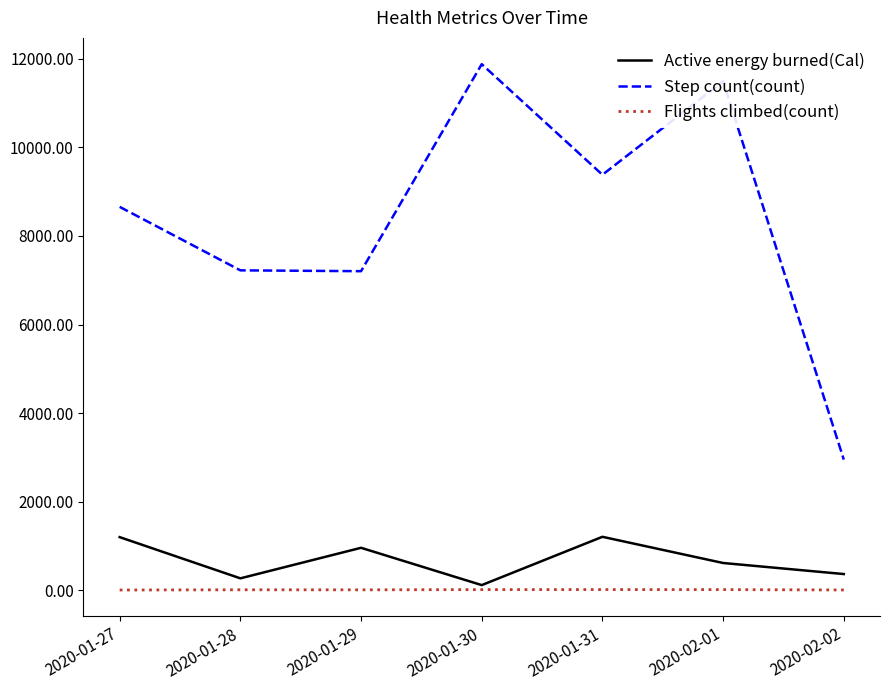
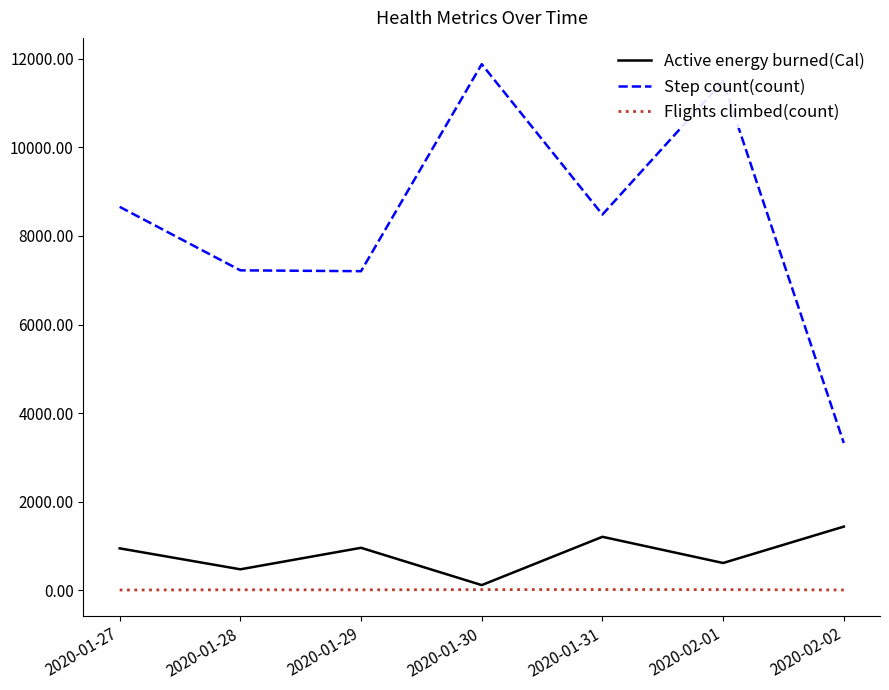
  {
    "Active energy burned(Cal)": {
-     "2020-01-27": 1200,
-     "2020-01-28": 300,
+     "2020-01-27": 900,
+     "2020-01-28": 500,
      "2020-01-29": 1000,
      "2020-01-30": 100,
      "2020-01-31": 1200,
      "2020-02-01": 600,
-     "2020-02-02": 400
+     "2020-02-02": 1400
    },
    "Step count(count)": {
      "2020-01-27": 8700,
      "2020-01-28": 7200,
      "2020-01-29": 7200,
      "2020-01-30": 11900,
-     "2020-01-31": 9400,
-     "2020-02-02": 2900
+     "2020-01-31": 8500,
+     "2020-02-02": 3300
    },
    "Flights climbed(count)": {
      "2020-01-27": 0,
      "2020-01-28": 0,
      "2020-01-29": 0,
      "2020-01-30": 0,
      "2020-01-31": 0,
      "2020-02-01": 0,
      "2020-02-02": 0
    }
  }
